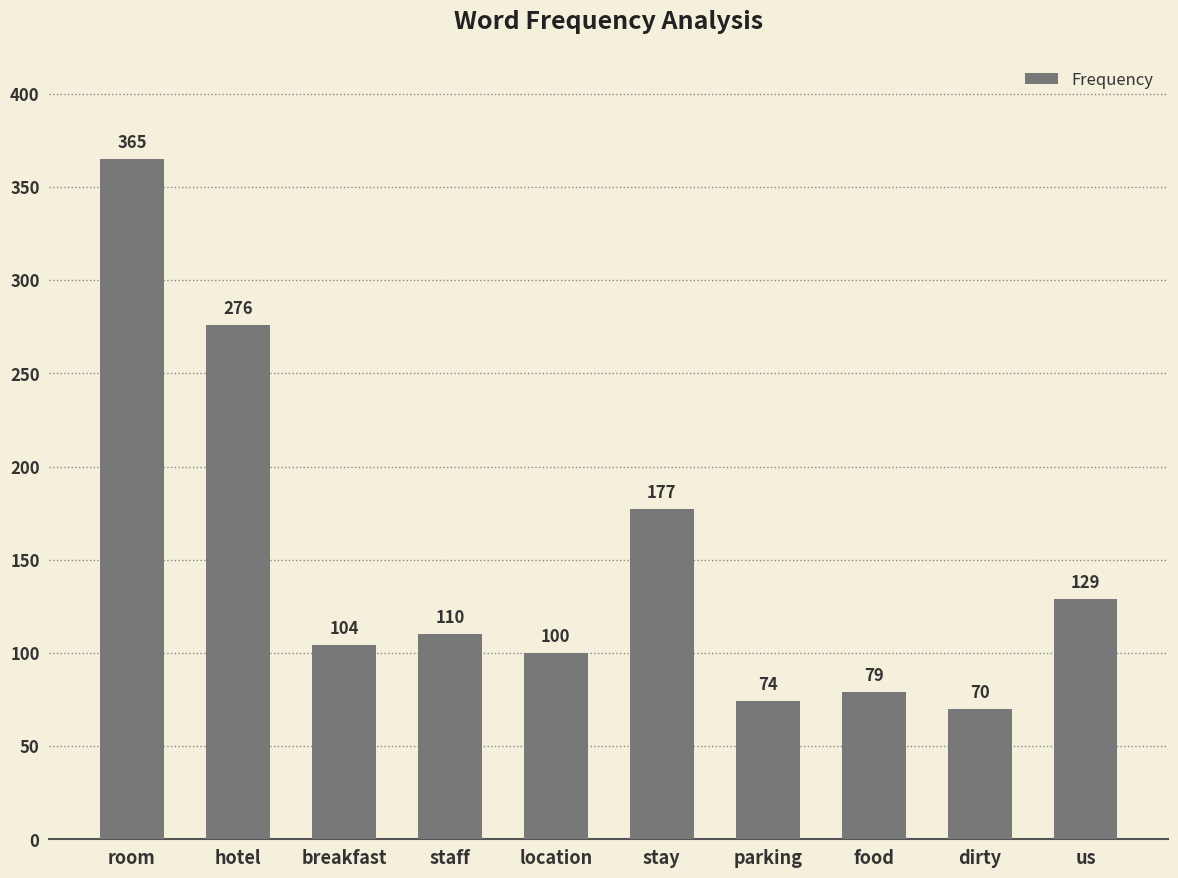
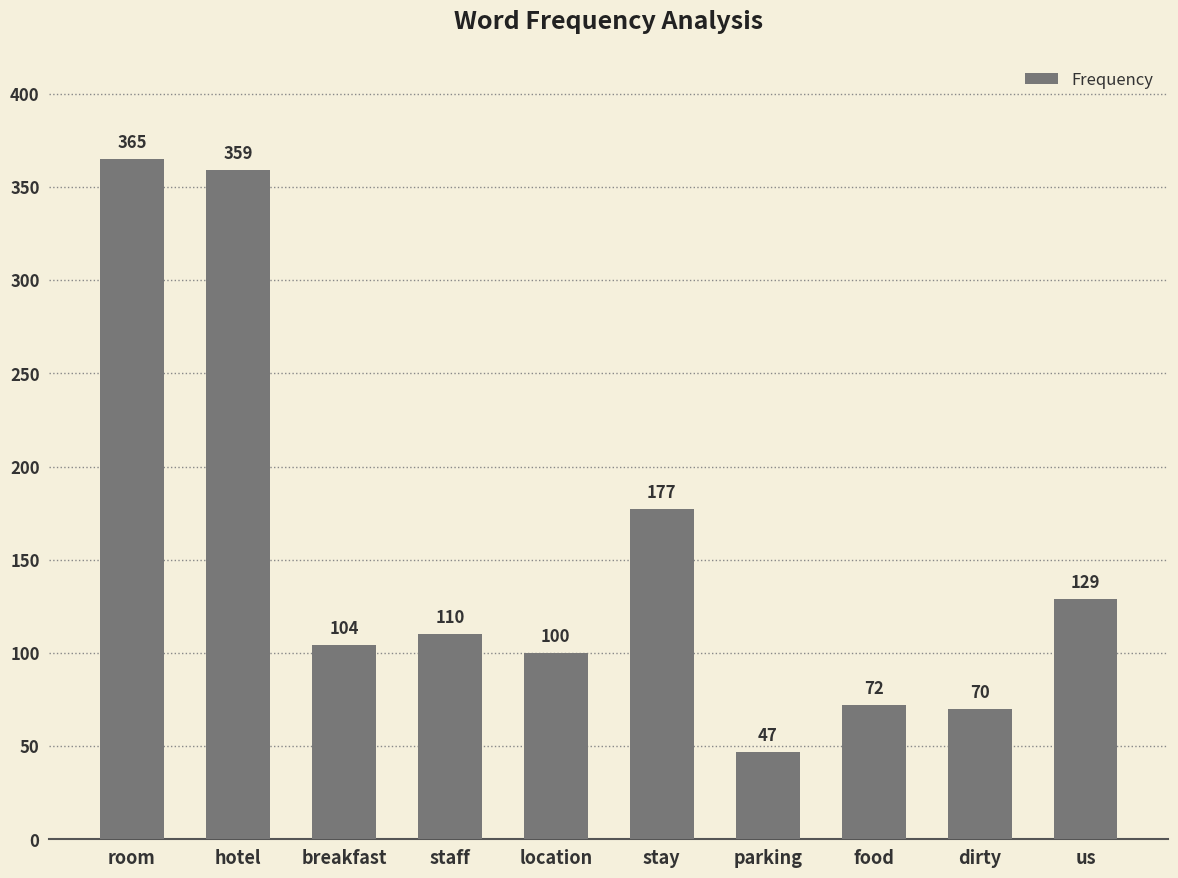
  {
    "room": 365,
-   "hotel": 276,
+   "hotel": 359,
    "breakfast": 104,
    "staff": 110,
    "location": 100,
    "stay": 177,
-   "parking": 74,
-   "food": 79,
+   "parking": 47,
+   "food": 72,
    "dirty": 70,
    "us": 129
  }
